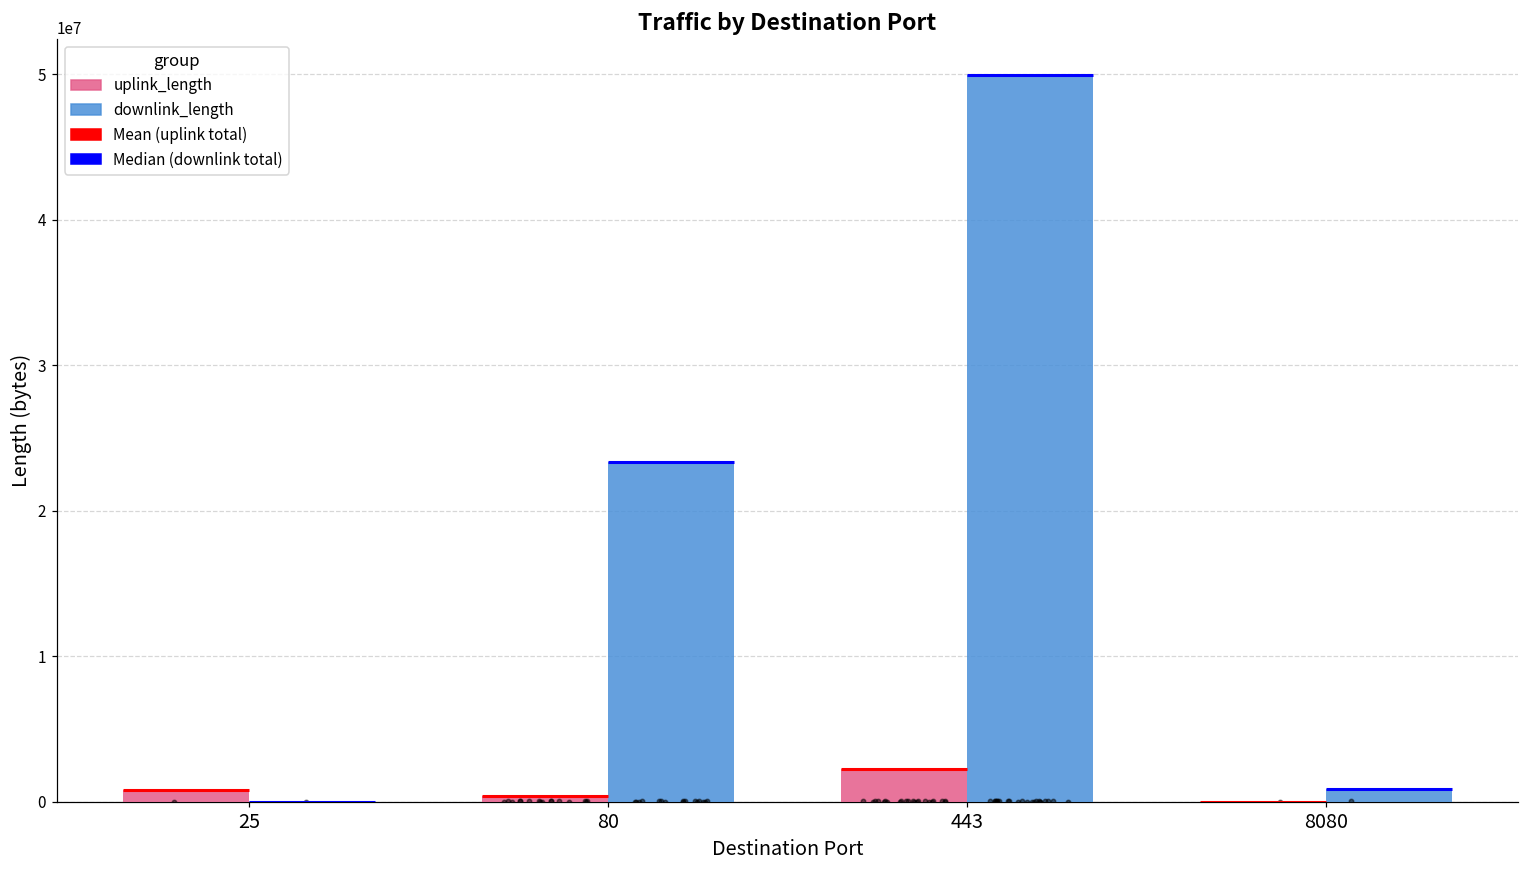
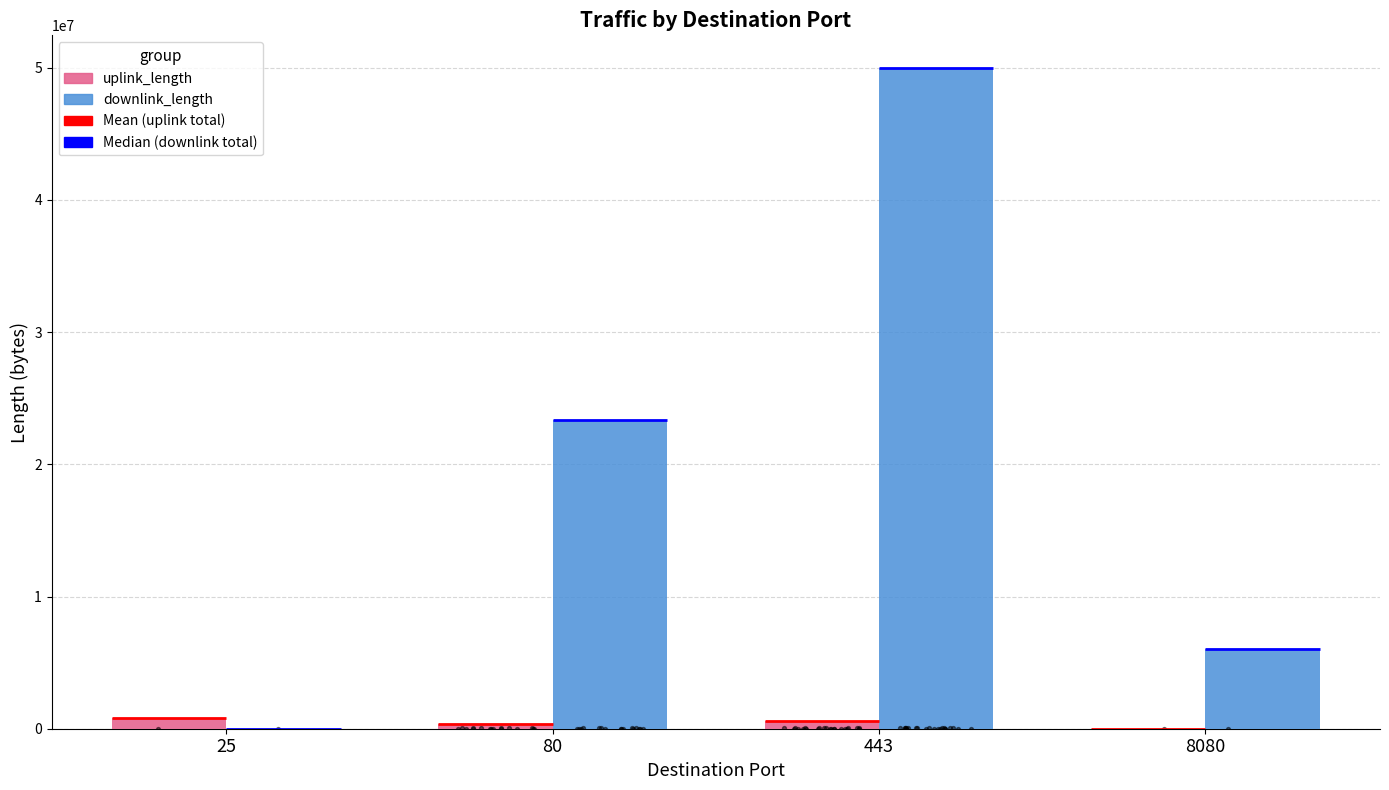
  {
    "uplink_length": {
      "25": 800000,
      "80": 400000,
-     "443": 2200000
+     "443": 600000
    },
    "downlink_length": {
      "80": 23400000,
      "443": 49900000,
-     "8080": 900000
+     "8080": 6000000
    }
  }
